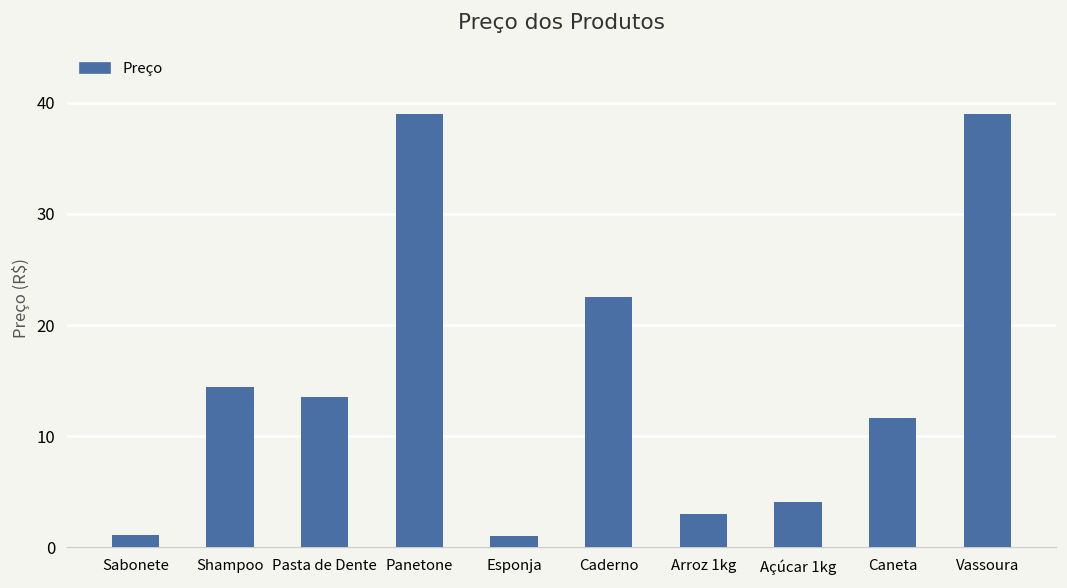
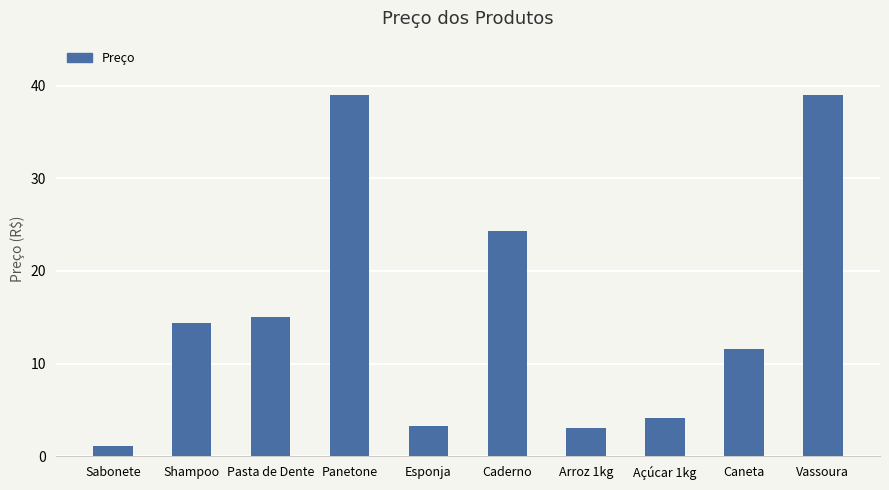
  {
    "Sabonete": 1,
    "Shampoo": 14,
-   "Pasta de Dente": 14,
+   "Pasta de Dente": 15,
    "Panetone": 39,
-   "Esponja": 1,
-   "Caderno": 23,
+   "Esponja": 3,
+   "Caderno": 24,
    "Arroz 1kg": 3,
    "Açúcar 1kg": 4,
    "Caneta": 12,
    "Vassoura": 39
  }
